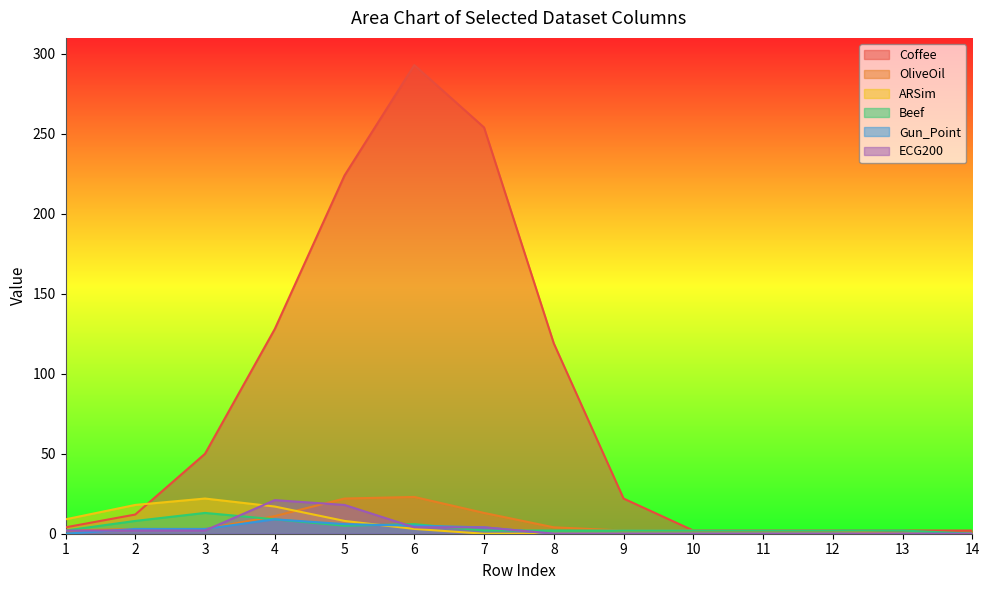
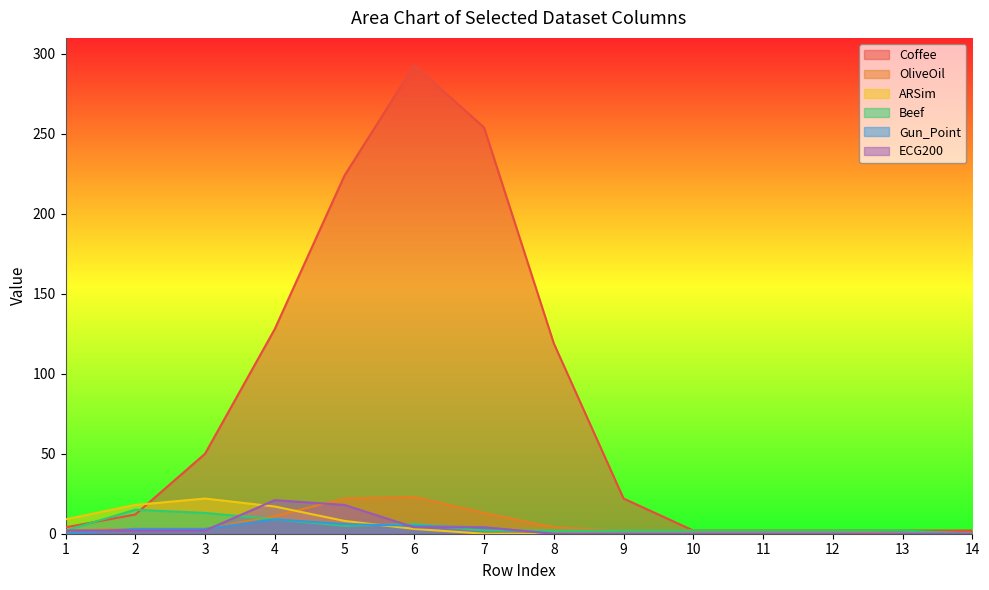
  {
    "Beef": {
-     "2": 8,
+     "2": 15,
      "3": 13,
      "7": 2,
      "8": 2
    },
    "Gun_Point": {
      "1": 0
    },
    "ECG200": {
      "4": 21,
      "5": 18
    }
  }
